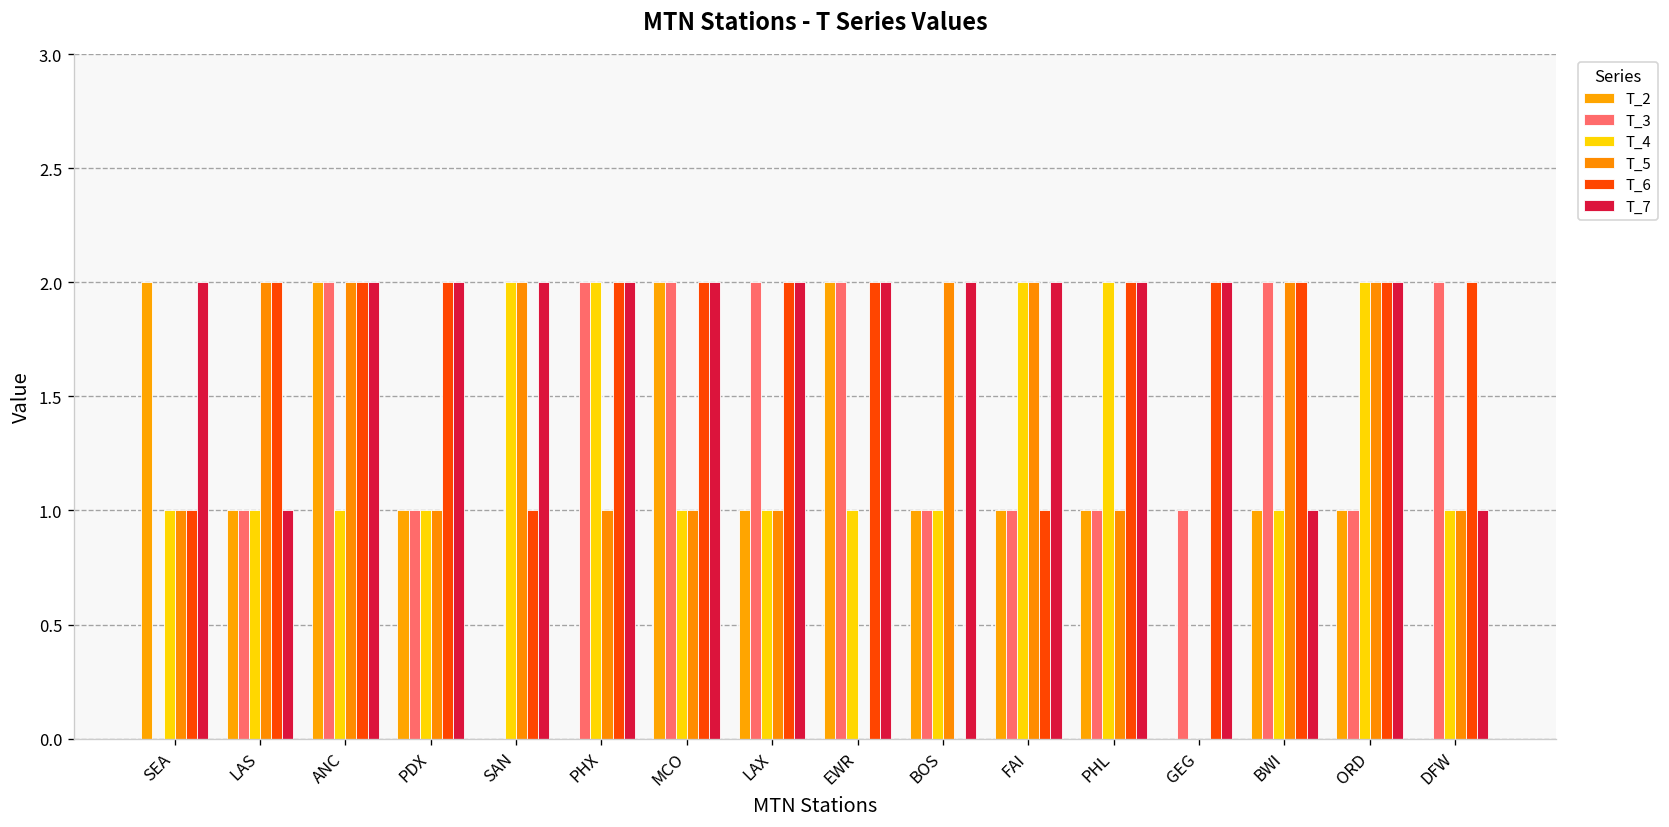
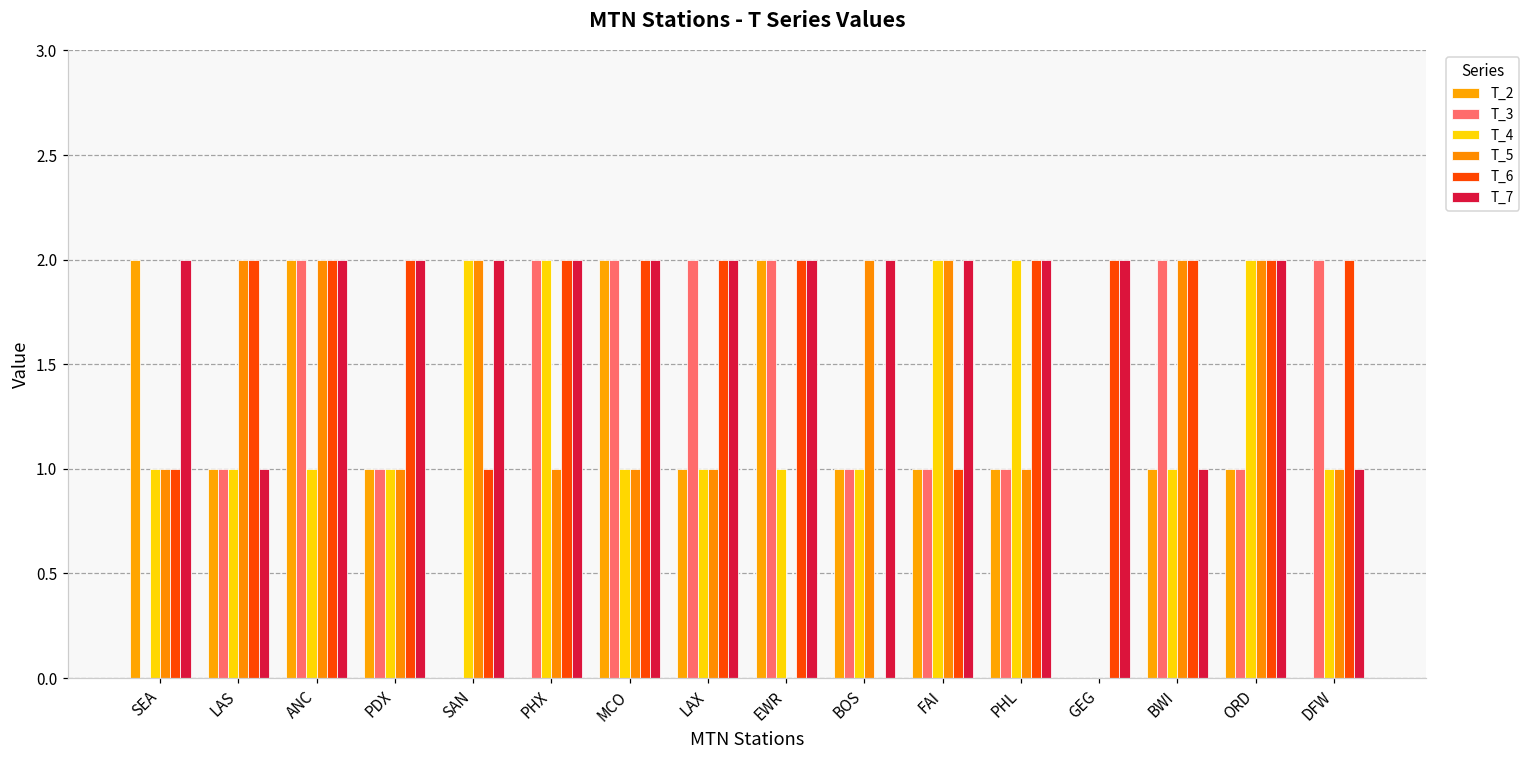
  {
    "T_3": {
      "SEA": 0,
      "LAS": 1,
      "ANC": 2,
      "PDX": 1,
      "SAN": 0,
      "PHX": 2,
      "MCO": 2,
      "LAX": 2,
      "EWR": 2,
      "BOS": 1,
      "FAI": 1,
      "PHL": 1,
-     "GEG": 1,
+     "GEG": 0,
      "BWI": 2,
      "ORD": 1,
      "DFW": 2
    },
    "T_6": {
      "SEA": 1,
      "LAS": 2,
      "ANC": 2,
      "PDX": 2,
      "SAN": 1,
      "PHX": 2,
      "MCO": 2,
      "LAX": 2,
      "EWR": 2,
      "BOS": 0,
      "FAI": 1,
      "PHL": 2,
      "GEG": 2,
      "BWI": 2,
      "ORD": 2,
      "DFW": 2
    },
    "T_7": {
      "SEA": 2,
      "LAS": 1,
      "ANC": 2,
      "PDX": 2,
      "SAN": 2,
      "PHX": 2,
      "MCO": 2,
      "LAX": 2,
      "EWR": 2,
      "BOS": 2,
      "FAI": 2,
      "PHL": 2,
      "GEG": 2,
      "BWI": 1,
      "ORD": 2,
      "DFW": 1
    }
  }
